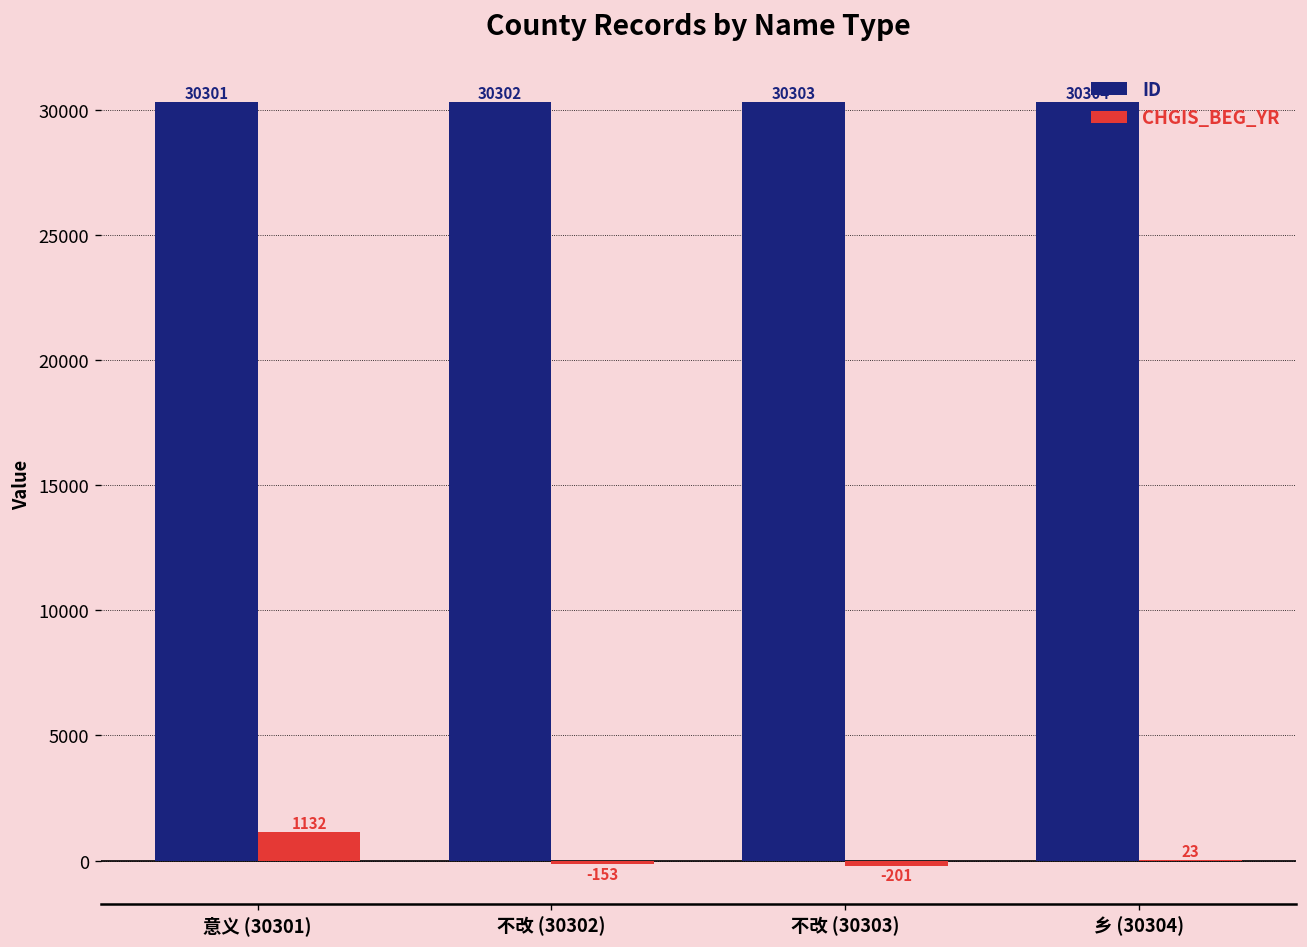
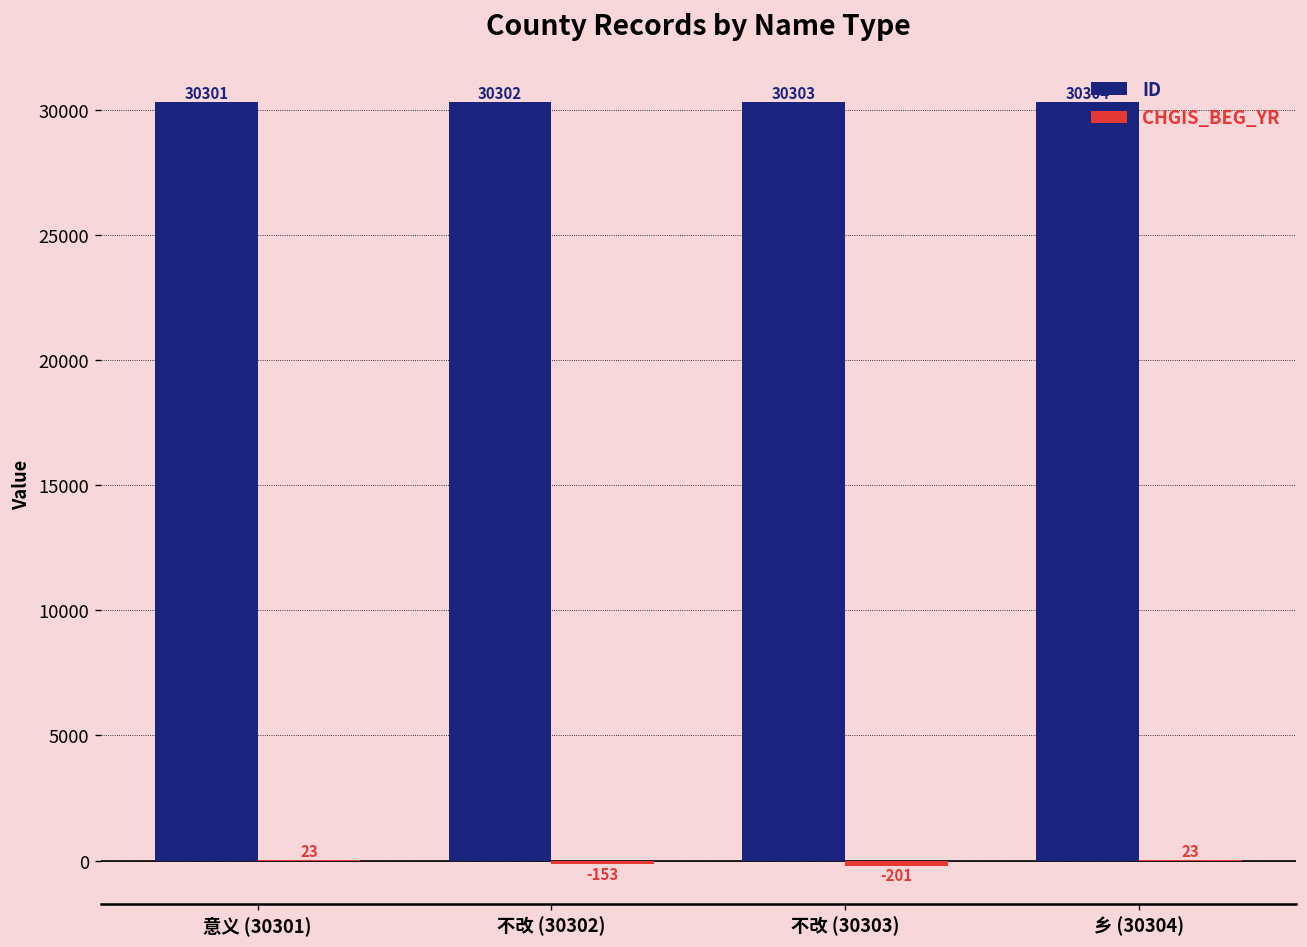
  {
    "ID": {
      "意义 (30301)": 30301,
      "不改 (30302)": 30302,
      "不改 (30303)": 30303,
      "乡 (30304)": 30304
    },
    "CHGIS_BEG_YR": {
-     "意义 (30301)": 1132,
+     "意义 (30301)": 23,
      "不改 (30302)": -153,
      "不改 (30303)": -201,
      "乡 (30304)": 23
    }
  }
